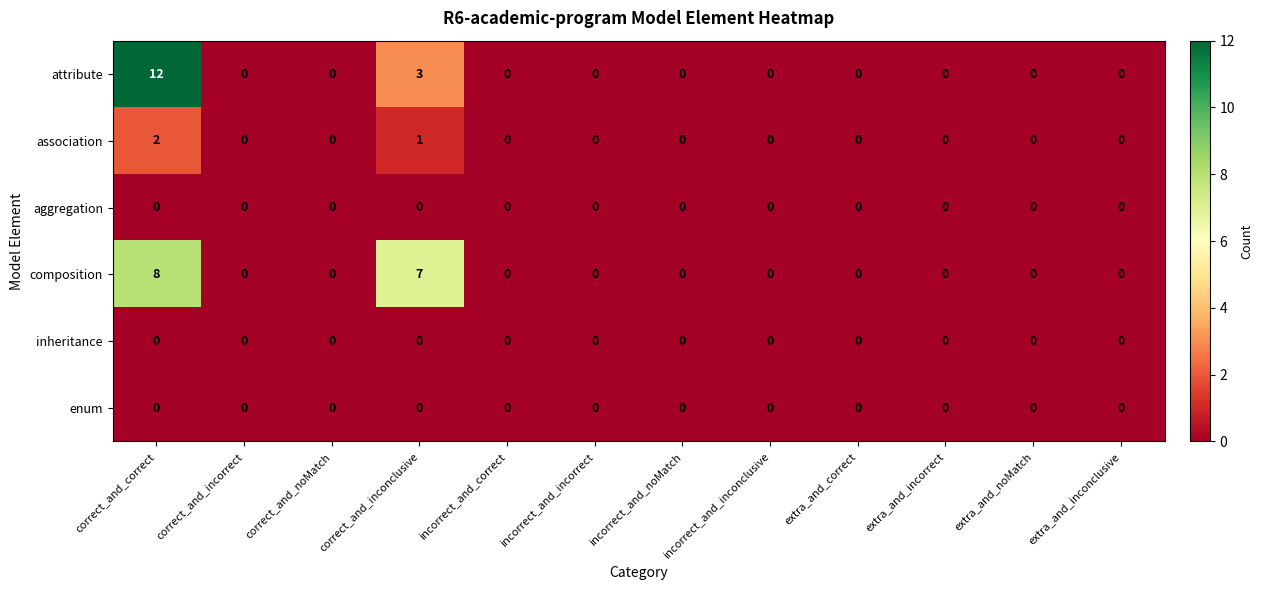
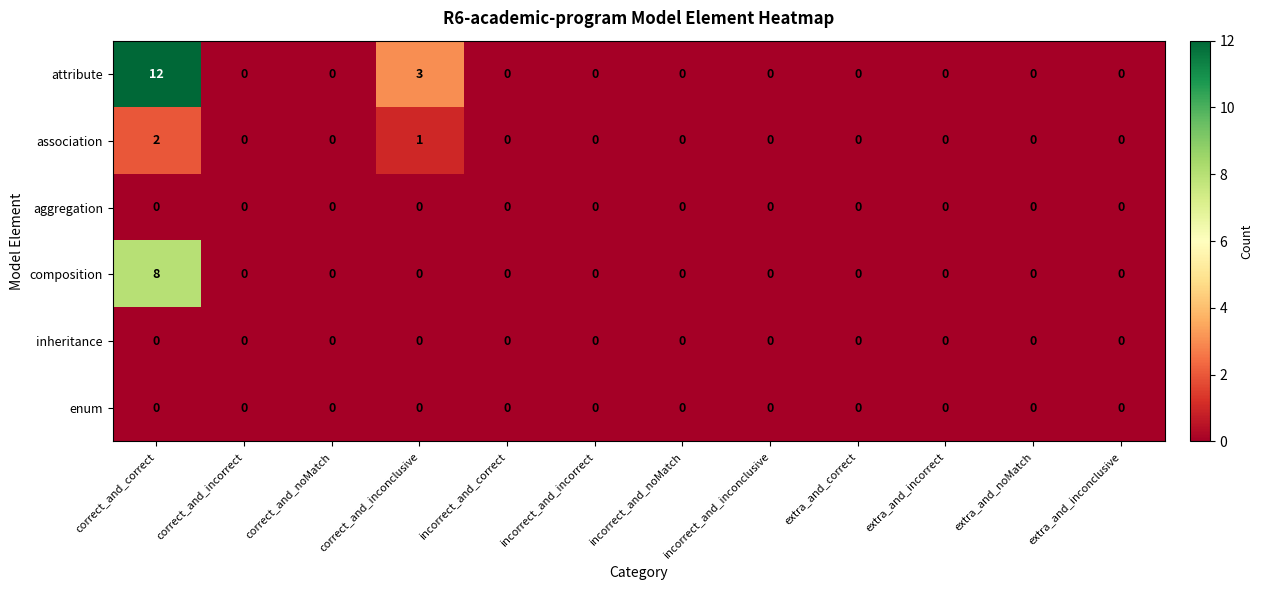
  {
    "attribute": {
      "correct_and_correct": 12,
      "correct_and_incorrect": 0,
      "correct_and_noMatch": 0,
      "correct_and_inconclusive": 3,
      "incorrect_and_correct": 0,
      "incorrect_and_incorrect": 0,
      "incorrect_and_noMatch": 0,
      "incorrect_and_inconclusive": 0,
      "extra_and_correct": 0,
      "extra_and_incorrect": 0,
      "extra_and_noMatch": 0,
      "extra_and_inconclusive": 0
    },
    "association": {
      "correct_and_correct": 2,
      "correct_and_incorrect": 0,
      "correct_and_noMatch": 0,
      "correct_and_inconclusive": 1,
      "incorrect_and_correct": 0,
      "incorrect_and_incorrect": 0,
      "incorrect_and_noMatch": 0,
      "incorrect_and_inconclusive": 0,
      "extra_and_correct": 0,
      "extra_and_incorrect": 0,
      "extra_and_noMatch": 0,
      "extra_and_inconclusive": 0
    },
    "aggregation": {
      "correct_and_correct": 0,
      "correct_and_incorrect": 0,
      "correct_and_noMatch": 0,
      "correct_and_inconclusive": 0,
      "incorrect_and_correct": 0,
      "incorrect_and_incorrect": 0,
      "incorrect_and_noMatch": 0,
      "incorrect_and_inconclusive": 0,
      "extra_and_correct": 0,
      "extra_and_incorrect": 0,
      "extra_and_noMatch": 0,
      "extra_and_inconclusive": 0
    },
    "composition": {
      "correct_and_correct": 8,
      "correct_and_incorrect": 0,
      "correct_and_noMatch": 0,
-     "correct_and_inconclusive": 7,
+     "correct_and_inconclusive": 0,
      "incorrect_and_correct": 0,
      "incorrect_and_incorrect": 0,
      "incorrect_and_noMatch": 0,
      "incorrect_and_inconclusive": 0,
      "extra_and_correct": 0,
      "extra_and_incorrect": 0,
      "extra_and_noMatch": 0,
      "extra_and_inconclusive": 0
    },
    "inheritance": {
      "correct_and_correct": 0,
      "correct_and_incorrect": 0,
      "correct_and_noMatch": 0,
      "correct_and_inconclusive": 0,
      "incorrect_and_correct": 0,
      "incorrect_and_incorrect": 0,
      "incorrect_and_noMatch": 0,
      "incorrect_and_inconclusive": 0,
      "extra_and_correct": 0,
      "extra_and_incorrect": 0,
      "extra_and_noMatch": 0,
      "extra_and_inconclusive": 0
    },
    "enum": {
      "correct_and_correct": 0,
      "correct_and_incorrect": 0,
      "correct_and_noMatch": 0,
      "correct_and_inconclusive": 0,
      "incorrect_and_correct": 0,
      "incorrect_and_incorrect": 0,
      "incorrect_and_noMatch": 0,
      "incorrect_and_inconclusive": 0,
      "extra_and_correct": 0,
      "extra_and_incorrect": 0,
      "extra_and_noMatch": 0,
      "extra_and_inconclusive": 0
    }
  }
